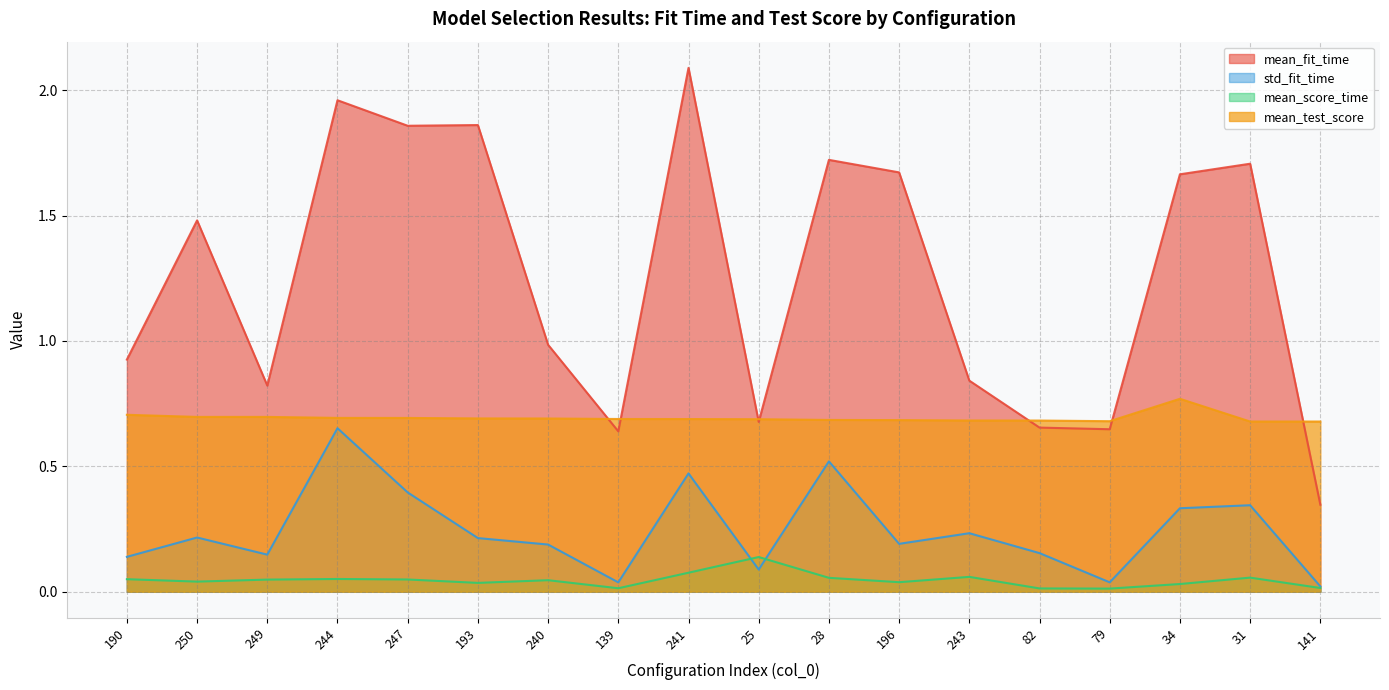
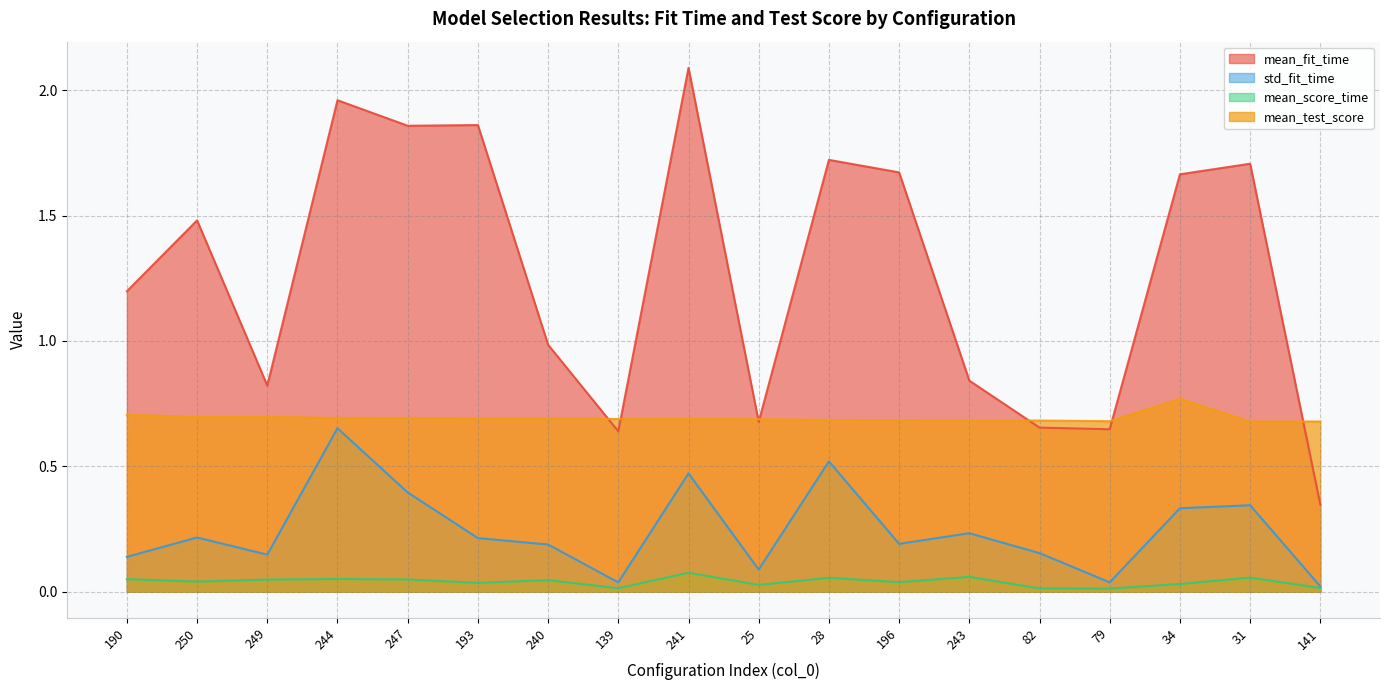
  {
    "mean_fit_time": {
-     "190": 0.93,
+     "190": 1.20,
      "250": 1.48,
      "249": 0.82,
      "244": 1.96,
      "247": 1.86,
      "193": 1.86,
      "240": 0.98,
      "139": 0.64,
      "241": 2.09,
      "25": 0.68,
      "28": 1.72,
      "196": 1.67,
      "243": 0.84,
      "82": 0.65,
      "79": 0.65,
      "34": 1.66,
      "31": 1.71,
      "141": 0.35
    },
    "std_fit_time": {
      "190": 0.14,
      "250": 0.22,
      "249": 0.15,
      "244": 0.65,
      "247": 0.40,
      "193": 0.21,
      "240": 0.19,
      "139": 0.04,
      "241": 0.47,
      "25": 0.09,
      "28": 0.52,
      "196": 0.19,
      "243": 0.23,
      "82": 0.15,
      "79": 0.04,
      "34": 0.33,
      "31": 0.34
    },
    "mean_score_time": {
      "190": 0.05,
      "250": 0.04,
      "249": 0.05,
      "244": 0.05,
      "247": 0.05,
      "193": 0.04,
      "240": 0.05,
      "139": 0.01,
      "241": 0.08,
-     "25": 0.14,
+     "25": 0.03,
      "28": 0.06,
      "196": 0.04,
      "243": 0.06,
      "82": 0.01,
      "79": 0.01,
      "34": 0.03,
      "31": 0.06
    },
    "mean_test_score": {
      "190": 0.71,
      "250": 0.70,
      "249": 0.70,
      "244": 0.69,
      "247": 0.69,
      "193": 0.69,
      "240": 0.69,
      "139": 0.69,
      "241": 0.69,
      "25": 0.69,
      "28": 0.69,
      "196": 0.68,
      "243": 0.68,
      "82": 0.68,
      "79": 0.68,
      "34": 0.77,
      "31": 0.68,
      "141": 0.68
    }
  }
